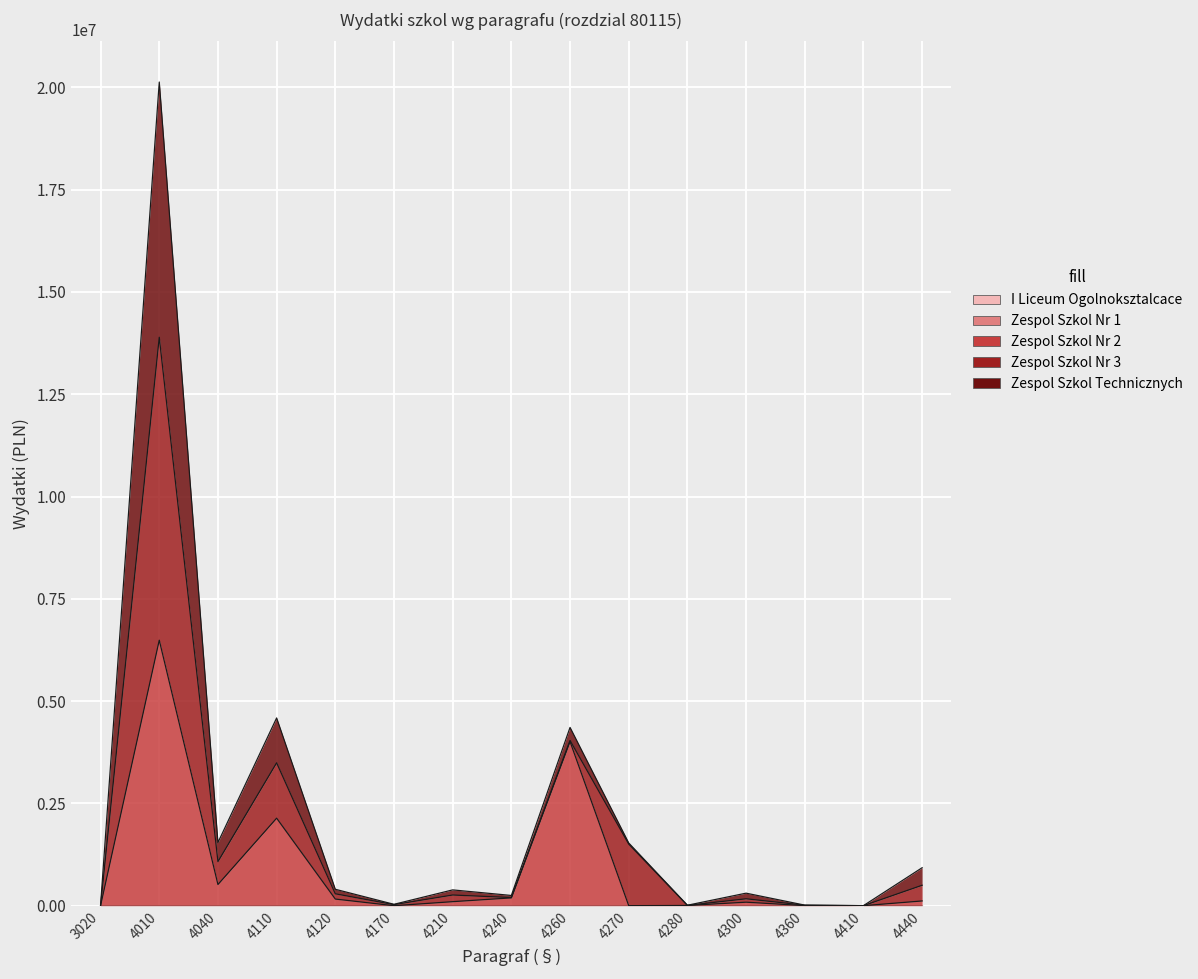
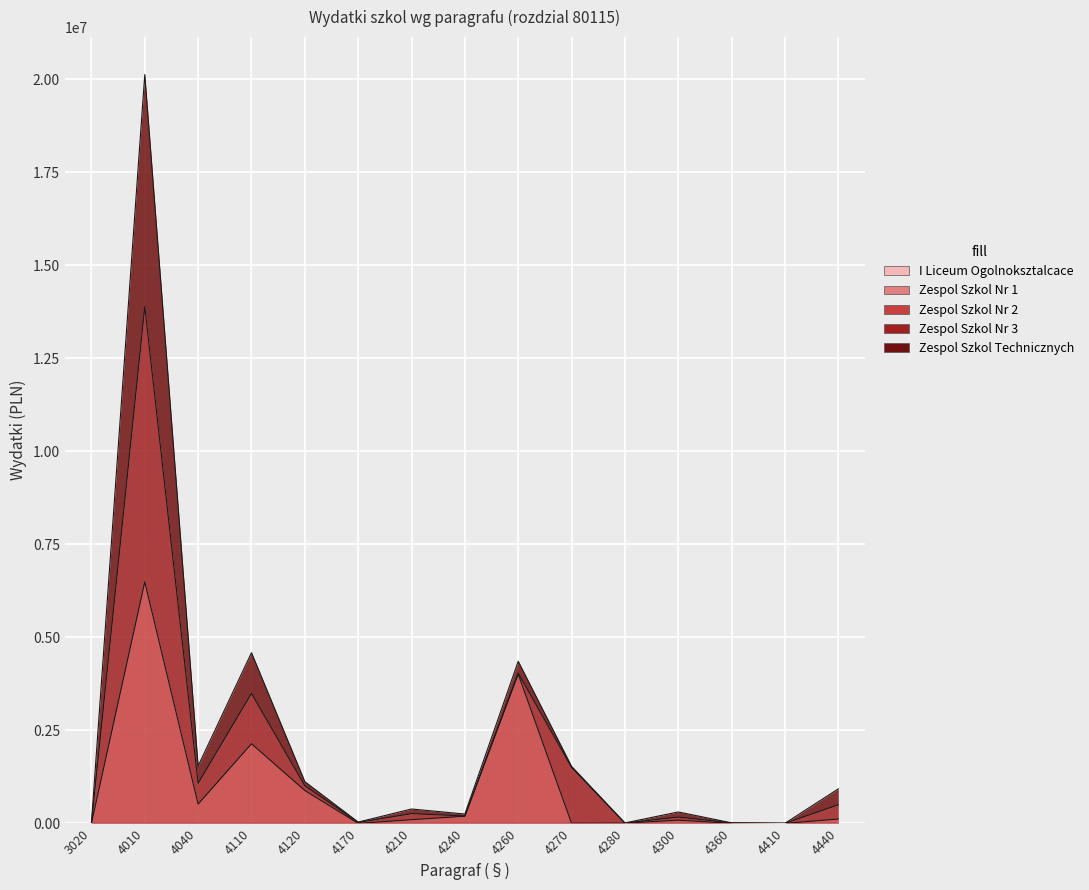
  {
    "Zespol Szkol Nr 1": {
      "4010": 0,
      "4040": 0,
      "4110": 0,
      "4120": 0,
      "4210": 0,
      "4240": 0,
      "4260": 0,
      "4300": 0,
      "4440": 0
    },
    "Zespol Szkol Nr 2": {
      "4010": 6500000,
      "4040": 500000,
      "4110": 2100000,
-     "4120": 200000,
+     "4120": 900000,
      "4210": 100000,
      "4300": 100000,
      "4440": 100000
    }
  }
